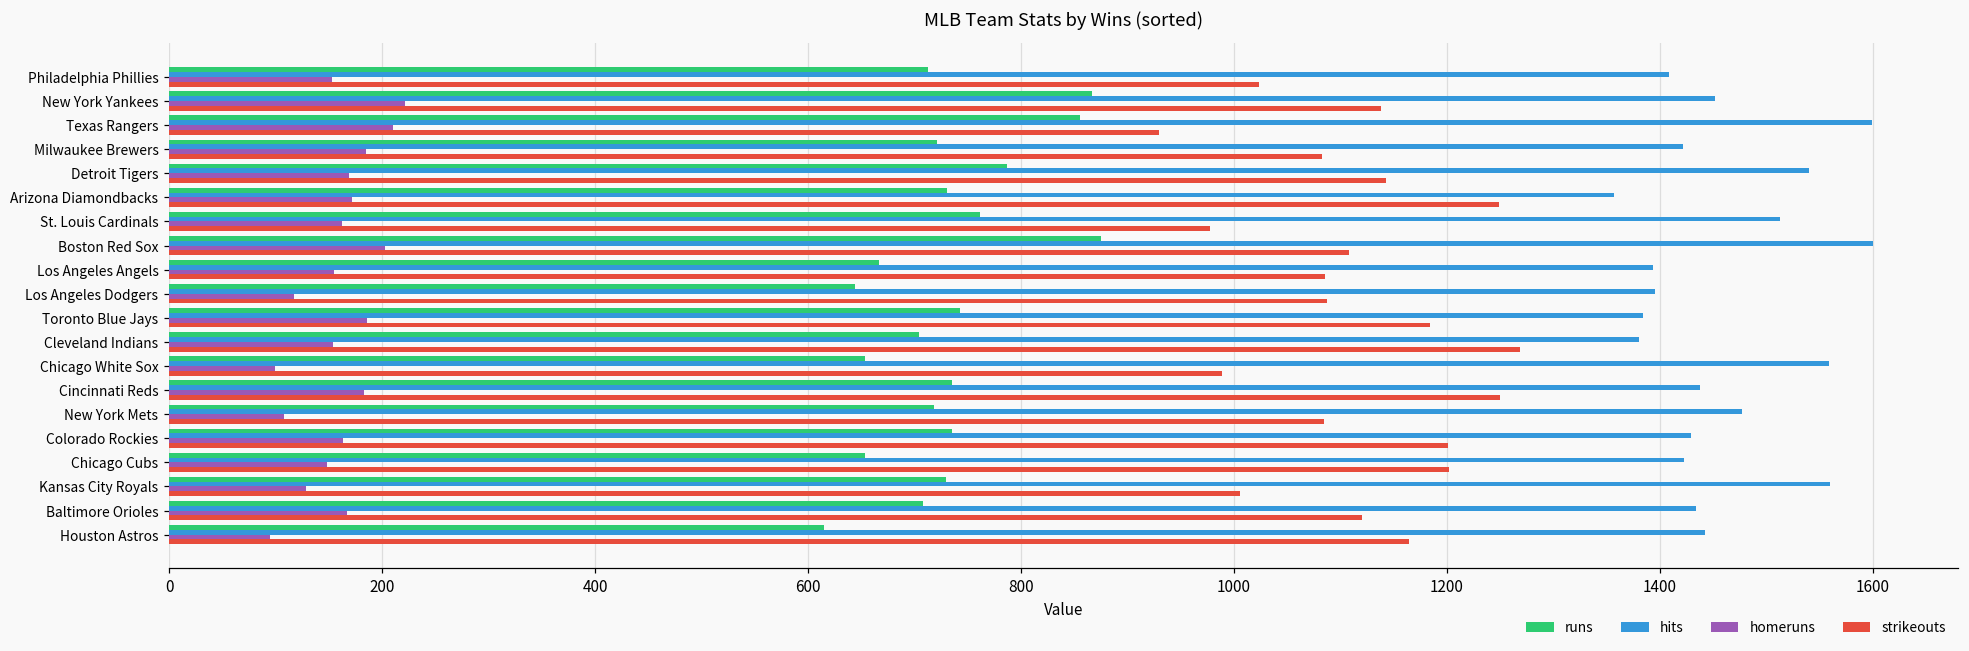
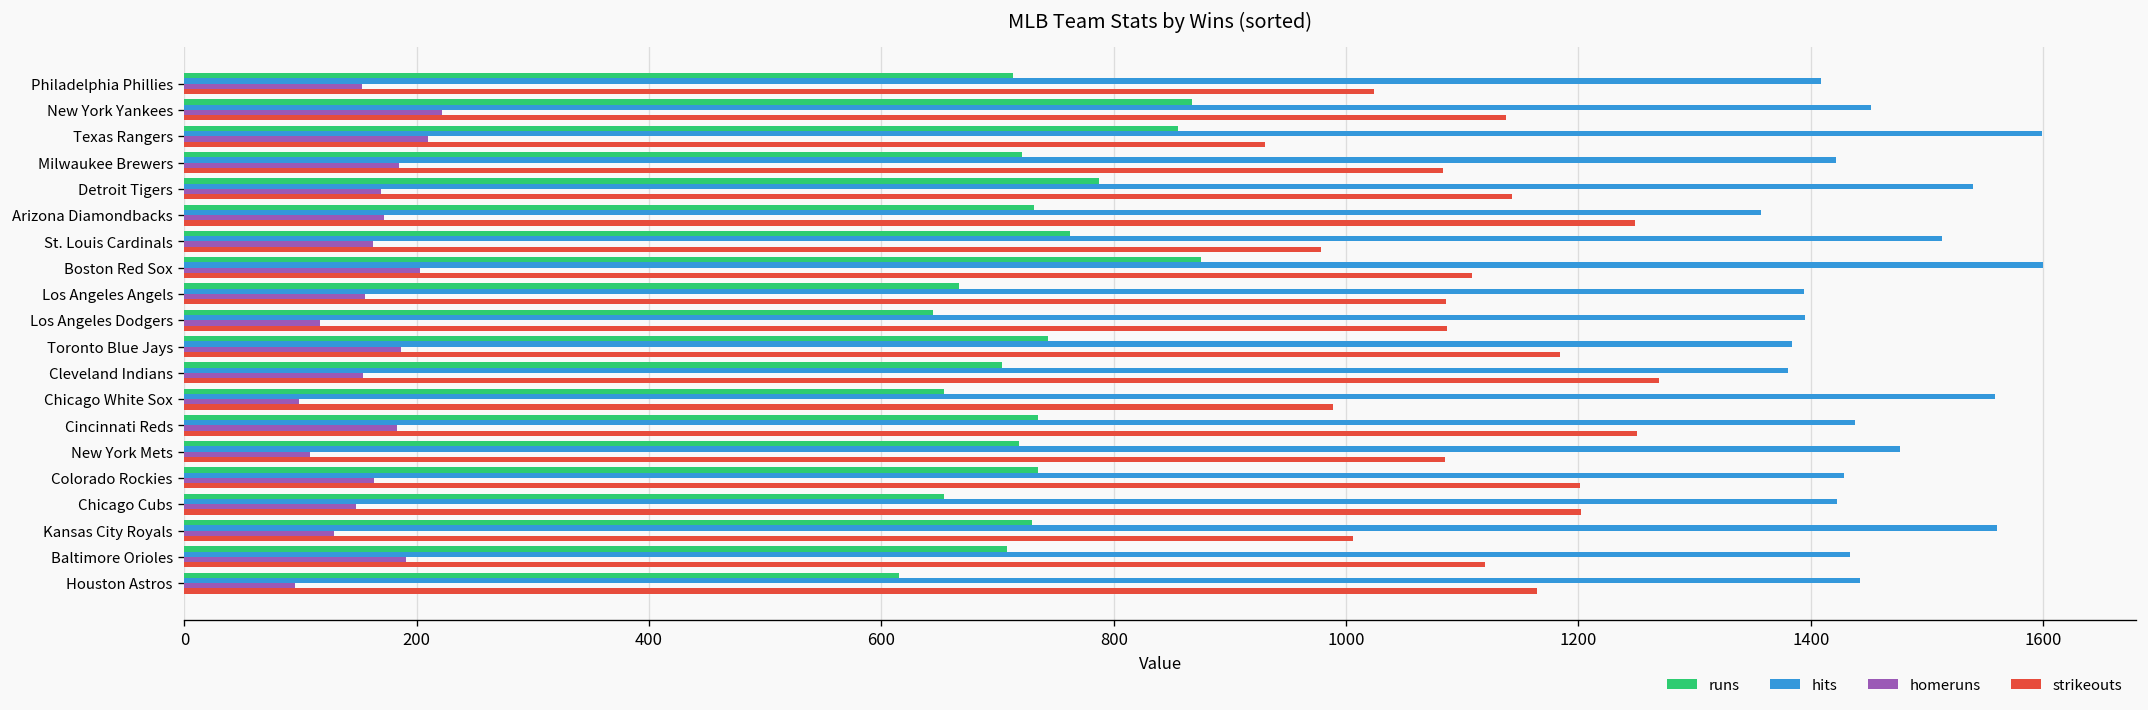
  {
    "runs": {
      "Philadelphia Phillies": 710,
      "New York Yankees": 870,
      "Texas Rangers": 860,
      "Milwaukee Brewers": 720,
      "Detroit Tigers": 790,
      "Arizona Diamondbacks": 730,
      "St. Louis Cardinals": 760,
      "Boston Red Sox": 880,
      "Los Angeles Angels": 670,
      "Los Angeles Dodgers": 640,
      "Toronto Blue Jays": 740,
      "Cleveland Indians": 700,
      "Chicago White Sox": 650,
      "Cincinnati Reds": 740,
      "New York Mets": 720,
      "Colorado Rockies": 740,
      "Chicago Cubs": 650,
      "Kansas City Royals": 730,
      "Baltimore Orioles": 710,
      "Houston Astros": 620
    },
    "hits": {
      "Philadelphia Phillies": 1410,
      "New York Yankees": 1450,
      "Texas Rangers": 1600,
      "Milwaukee Brewers": 1420,
      "Detroit Tigers": 1540,
      "Arizona Diamondbacks": 1360,
      "St. Louis Cardinals": 1510,
      "Boston Red Sox": 1600,
      "Los Angeles Angels": 1390,
      "Los Angeles Dodgers": 1400,
      "Toronto Blue Jays": 1380,
      "Cleveland Indians": 1380,
      "Chicago White Sox": 1560,
      "Cincinnati Reds": 1440,
      "New York Mets": 1480,
      "Colorado Rockies": 1430,
      "Chicago Cubs": 1420,
      "Kansas City Royals": 1560,
      "Baltimore Orioles": 1430,
      "Houston Astros": 1440
    },
    "homeruns": {
      "Philadelphia Phillies": 150,
      "New York Yankees": 220,
      "Texas Rangers": 210,
      "Milwaukee Brewers": 190,
      "Detroit Tigers": 170,
      "Arizona Diamondbacks": 170,
      "St. Louis Cardinals": 160,
      "Boston Red Sox": 200,
      "Los Angeles Angels": 160,
      "Los Angeles Dodgers": 120,
      "Toronto Blue Jays": 190,
      "Cleveland Indians": 150,
      "Chicago White Sox": 100,
      "Cincinnati Reds": 180,
      "New York Mets": 110,
      "Colorado Rockies": 160,
      "Chicago Cubs": 150,
      "Kansas City Royals": 130,
-     "Baltimore Orioles": 170,
+     "Baltimore Orioles": 190,
      "Houston Astros": 100
    },
    "strikeouts": {
      "Philadelphia Phillies": 1020,
      "New York Yankees": 1140,
      "Texas Rangers": 930,
      "Milwaukee Brewers": 1080,
      "Detroit Tigers": 1140,
      "Arizona Diamondbacks": 1250,
      "St. Louis Cardinals": 980,
      "Boston Red Sox": 1110,
      "Los Angeles Angels": 1090,
      "Los Angeles Dodgers": 1090,
      "Toronto Blue Jays": 1180,
      "Cleveland Indians": 1270,
      "Chicago White Sox": 990,
      "Cincinnati Reds": 1250,
      "New York Mets": 1090,
      "Colorado Rockies": 1200,
      "Chicago Cubs": 1200,
      "Kansas City Royals": 1010,
      "Baltimore Orioles": 1120,
      "Houston Astros": 1160
    }
  }
